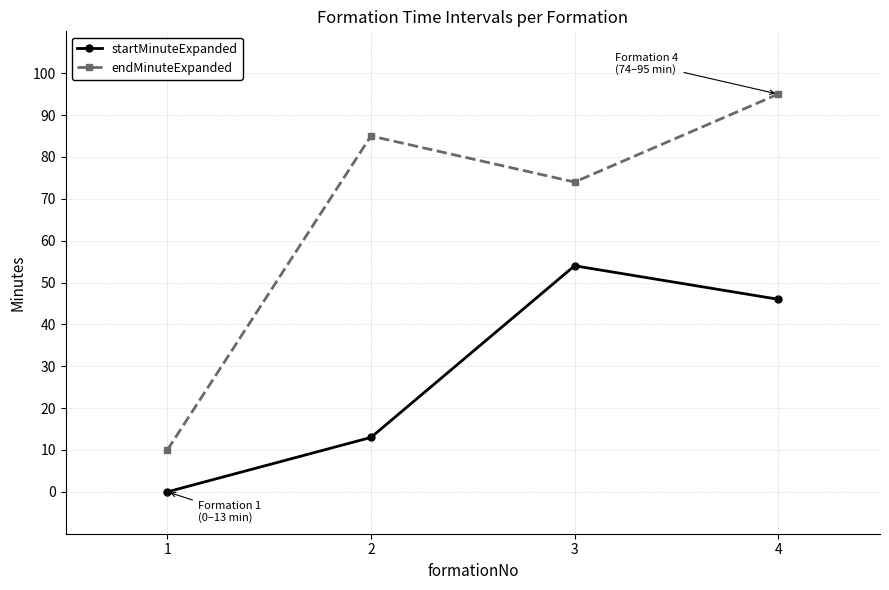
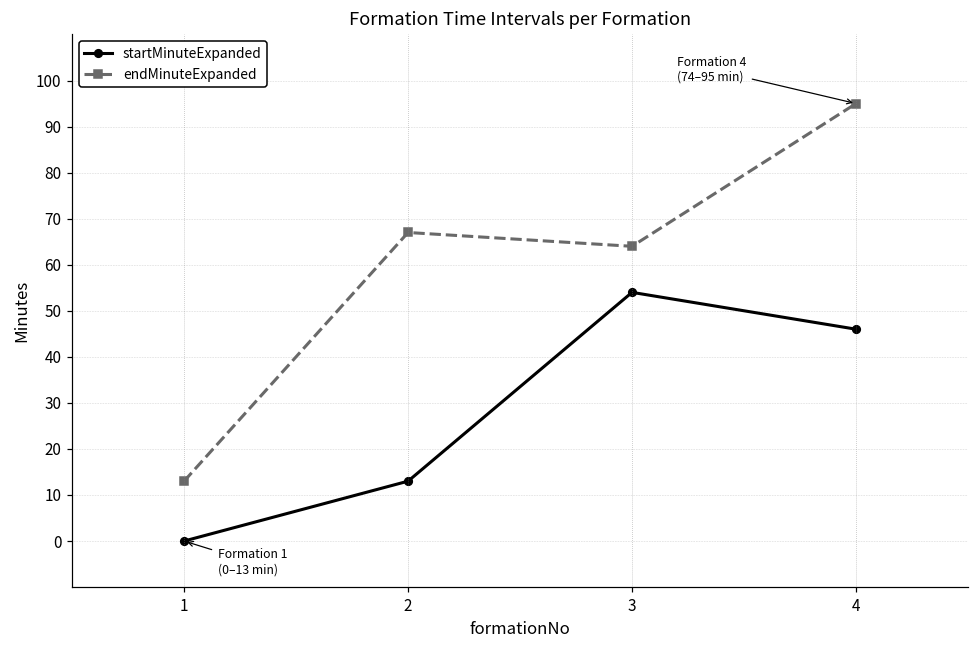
  {
    "startMinuteExpanded": {
      "1": "(0–13 min)"
    },
    "endMinuteExpanded": {
-     "1": "10",
-     "2": "85",
-     "3": "74"
+     "1": "13",
+     "2": "67",
+     "3": "64"
    }
  }
